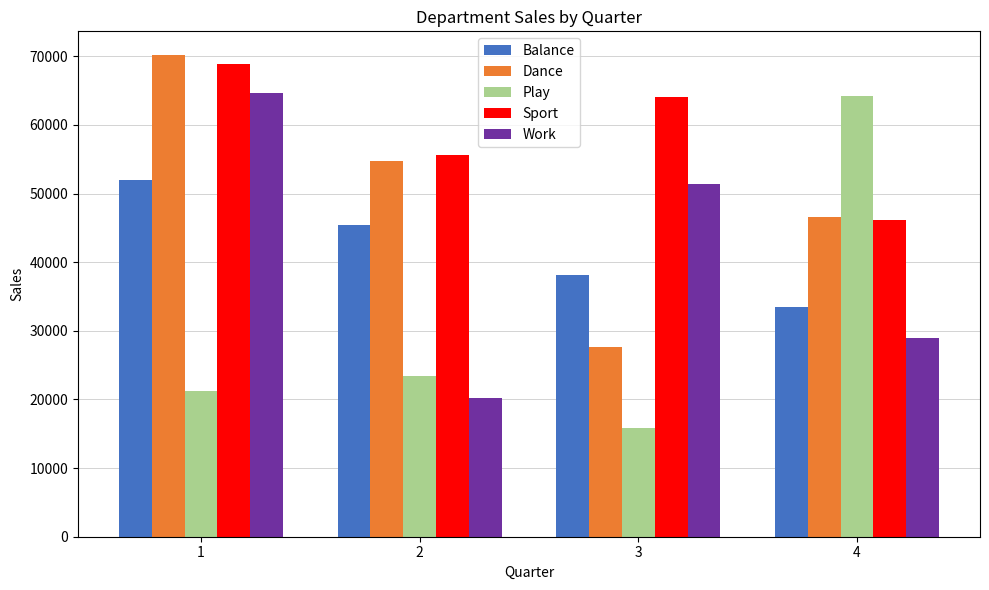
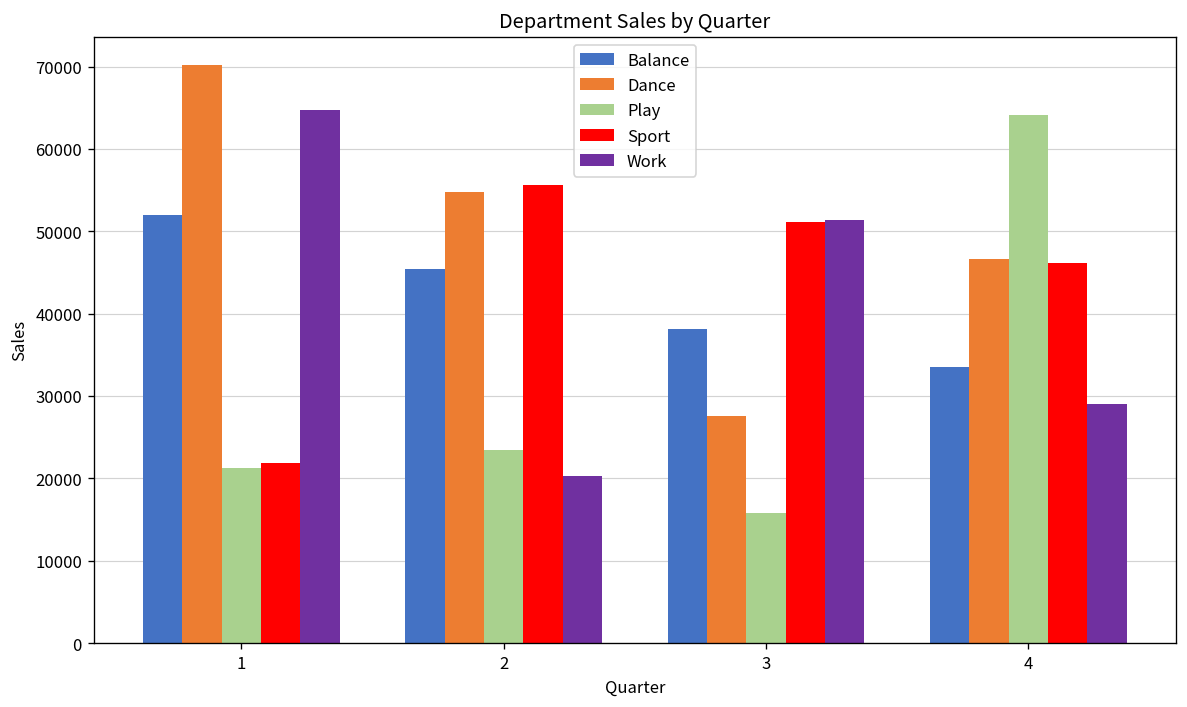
  {
    "Balance": {
      "1": 52000,
      "2": 45000,
      "3": 38000,
      "4": 34000
    },
    "Dance": {
      "1": 70000,
      "2": 55000,
      "3": 28000,
      "4": 47000
    },
    "Play": {
      "1": 21000,
      "2": 23000,
      "3": 16000,
      "4": 64000
    },
    "Sport": {
-     "1": 69000,
+     "1": 22000,
      "2": 56000,
-     "3": 64000,
+     "3": 51000,
      "4": 46000
    },
    "Work": {
      "1": 65000,
      "2": 20000,
      "3": 51000,
      "4": 29000
    }
  }
